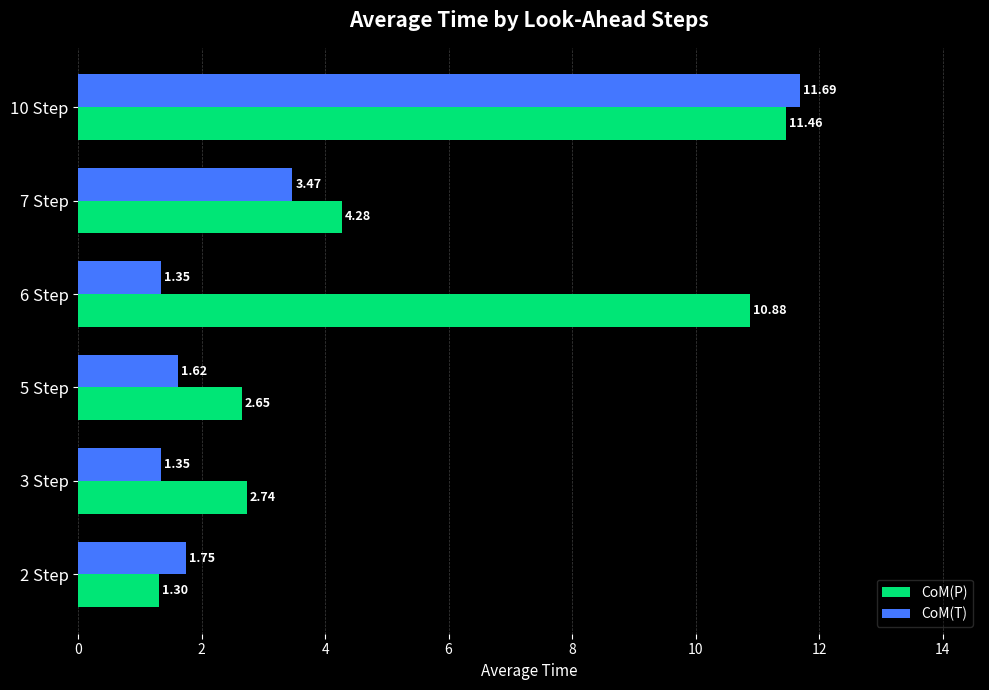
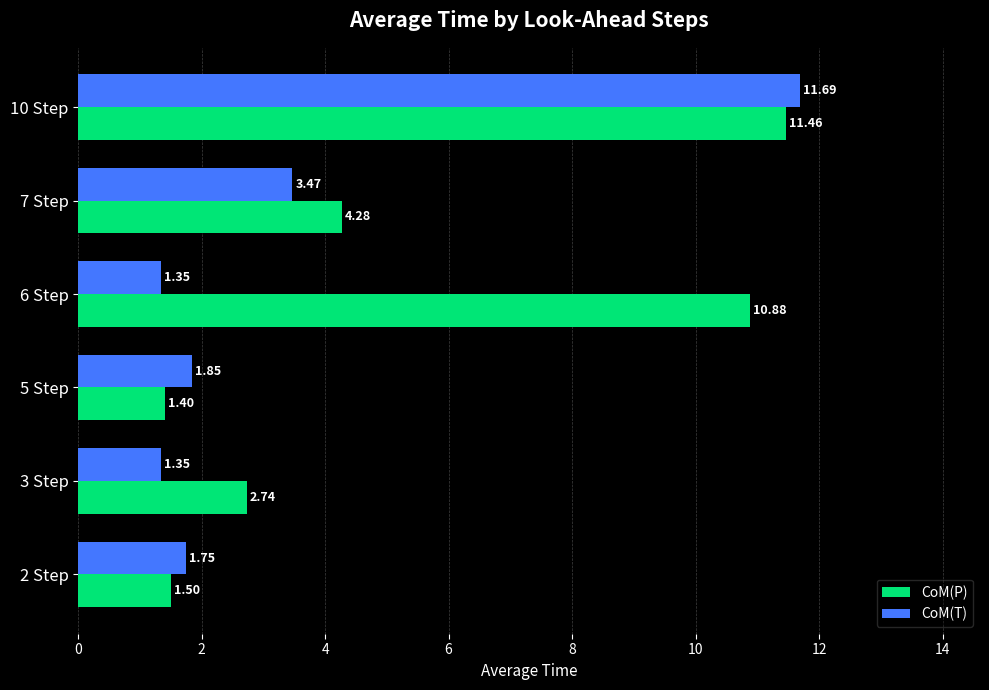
  {
    "CoM(P)": {
      "10 Step": 11.46,
      "7 Step": 4.28,
      "6 Step": 10.88,
-     "5 Step": 2.65,
+     "5 Step": 1.40,
      "3 Step": 2.74,
-     "2 Step": 1.30
+     "2 Step": 1.50
    },
    "CoM(T)": {
      "10 Step": 11.69,
      "7 Step": 3.47,
      "6 Step": 1.35,
-     "5 Step": 1.62,
+     "5 Step": 1.85,
      "3 Step": 1.35,
      "2 Step": 1.75
    }
  }
